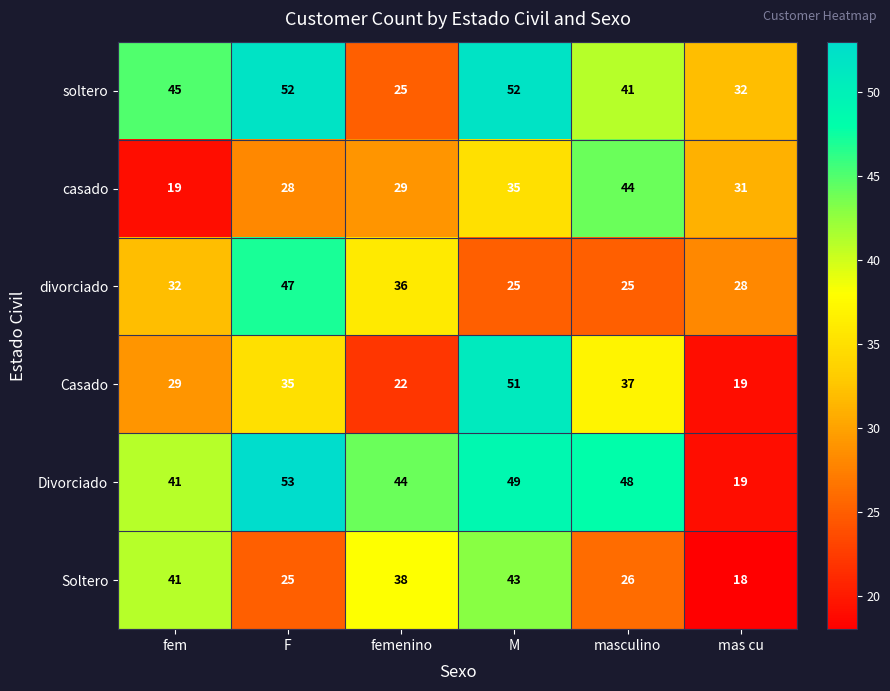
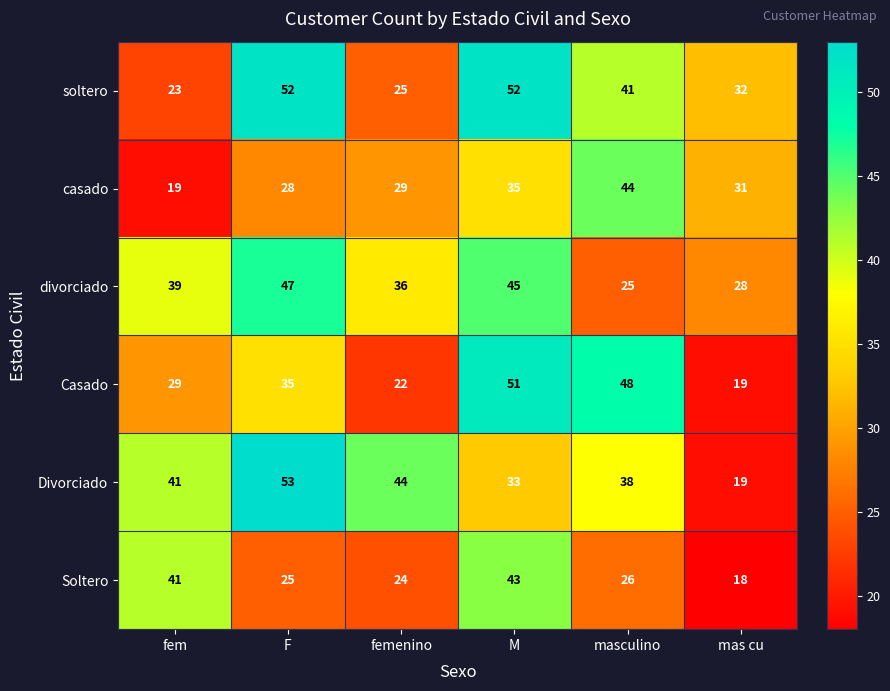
  {
    "soltero": {
-     "fem": 45,
+     "fem": 23,
      "F": 52,
      "femenino": 25,
      "M": 52,
      "masculino": 41,
      "mas cu": 32
    },
    "casado": {
      "fem": 19,
      "F": 28,
      "femenino": 29,
      "M": 35,
      "masculino": 44,
      "mas cu": 31
    },
    "divorciado": {
-     "fem": 32,
+     "fem": 39,
      "F": 47,
      "femenino": 36,
-     "M": 25,
+     "M": 45,
      "masculino": 25,
      "mas cu": 28
    },
    "Casado": {
      "fem": 29,
      "F": 35,
      "femenino": 22,
      "M": 51,
-     "masculino": 37,
+     "masculino": 48,
      "mas cu": 19
    },
    "Divorciado": {
      "fem": 41,
      "F": 53,
      "femenino": 44,
-     "M": 49,
-     "masculino": 48,
+     "M": 33,
+     "masculino": 38,
      "mas cu": 19
    },
    "Soltero": {
      "fem": 41,
      "F": 25,
-     "femenino": 38,
+     "femenino": 24,
      "M": 43,
      "masculino": 26,
      "mas cu": 18
    }
  }
